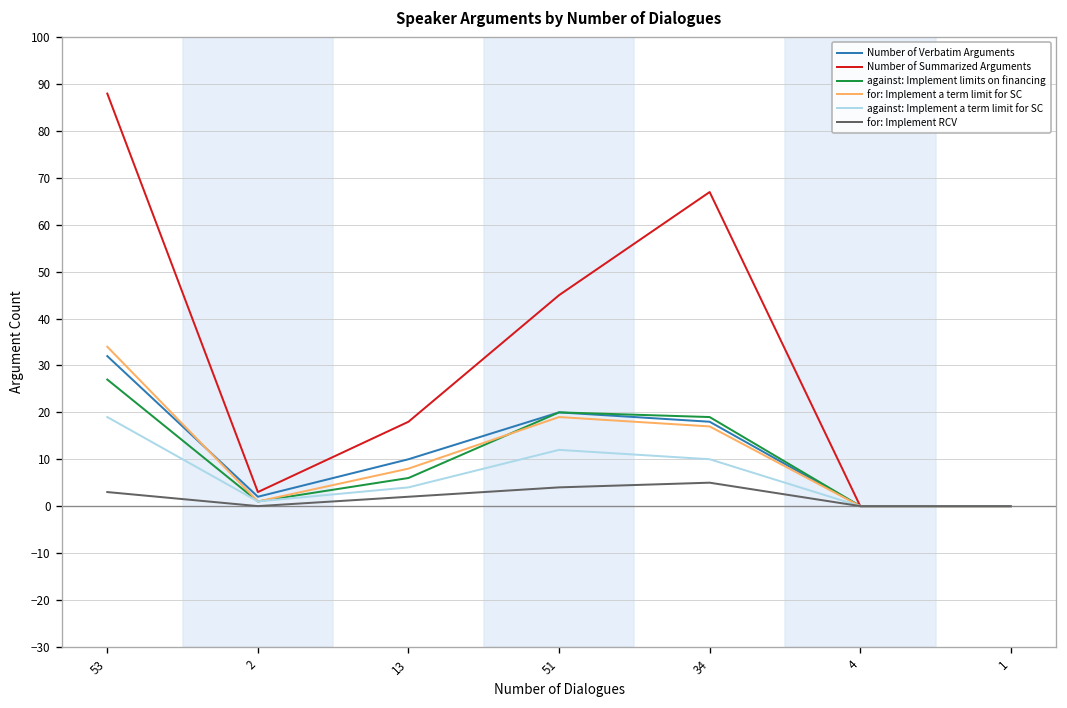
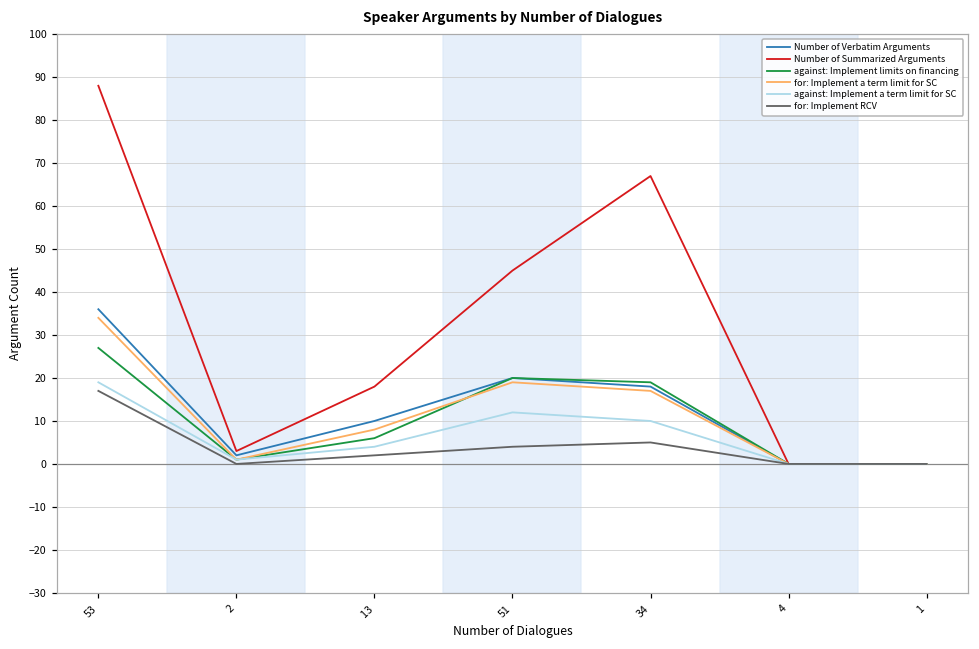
  {
    "Number of Verbatim Arguments": {
-     "53": 32,
+     "53": 36,
      "2": 2,
      "13": 10,
      "34": 18
    },
    "Number of Summarized Arguments": {
      "53": 88,
      "2": 3,
      "13": 18,
      "51": 45,
      "34": 67
    },
    "against: Implement limits on financing": {
      "53": 27,
      "13": 6,
      "34": 19
    },
    "for: Implement a term limit for SC": {
      "53": 34,
      "13": 8,
      "51": 19,
      "34": 17
    },
    "against: Implement a term limit for SC": {
      "53": 19,
      "13": 4,
      "51": 12,
      "34": 10
    },
    "for: Implement RCV": {
-     "53": 3,
+     "53": 17,
      "2": 0,
      "13": 2,
      "51": 4,
      "34": 5
    }
  }
